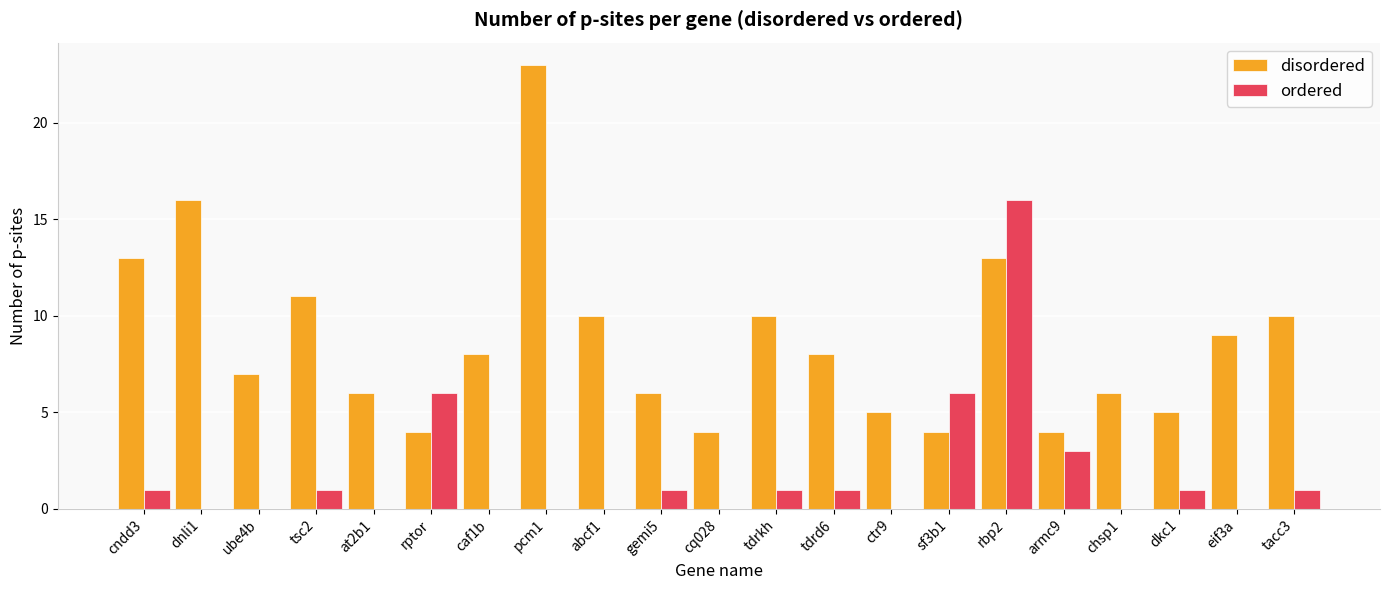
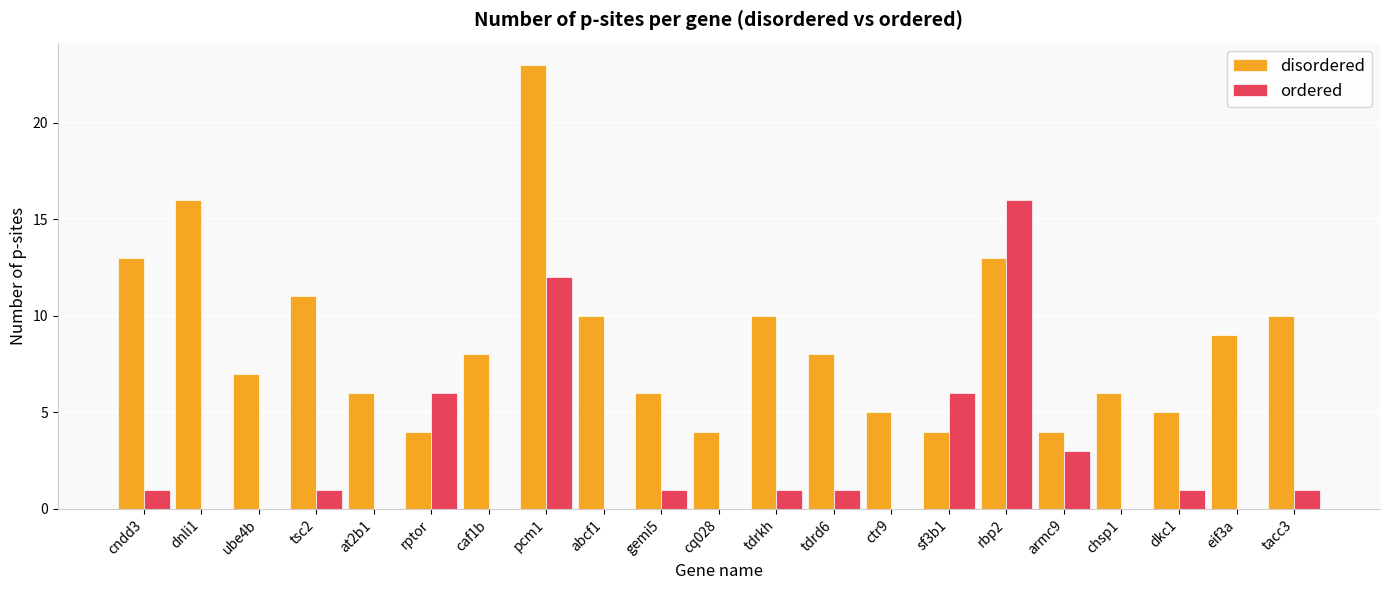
  {
    "disordered": {
      "cndd3": 13,
      "dnli1": 16,
      "ube4b": 7,
      "tsc2": 11,
      "at2b1": 6,
      "rptor": 4,
      "caf1b": 8,
      "pcm1": 23,
      "abcf1": 10,
      "gemi5": 6,
      "cq028": 4,
      "tdrkh": 10,
      "tdrd6": 8,
      "ctr9": 5,
      "sf3b1": 4,
      "rbp2": 13,
      "armc9": 4,
      "chsp1": 6,
      "dkc1": 5,
      "eif3a": 9,
      "tacc3": 10
    },
    "ordered": {
      "cndd3": 1,
      "dnli1": 0,
      "ube4b": 0,
      "tsc2": 1,
      "at2b1": 0,
      "rptor": 6,
      "caf1b": 0,
-     "pcm1": 0,
+     "pcm1": 12,
      "abcf1": 0,
      "gemi5": 1,
      "cq028": 0,
      "tdrkh": 1,
      "tdrd6": 1,
      "ctr9": 0,
      "sf3b1": 6,
      "rbp2": 16,
      "armc9": 3,
      "chsp1": 0,
      "dkc1": 1,
      "eif3a": 0,
      "tacc3": 1
    }
  }
